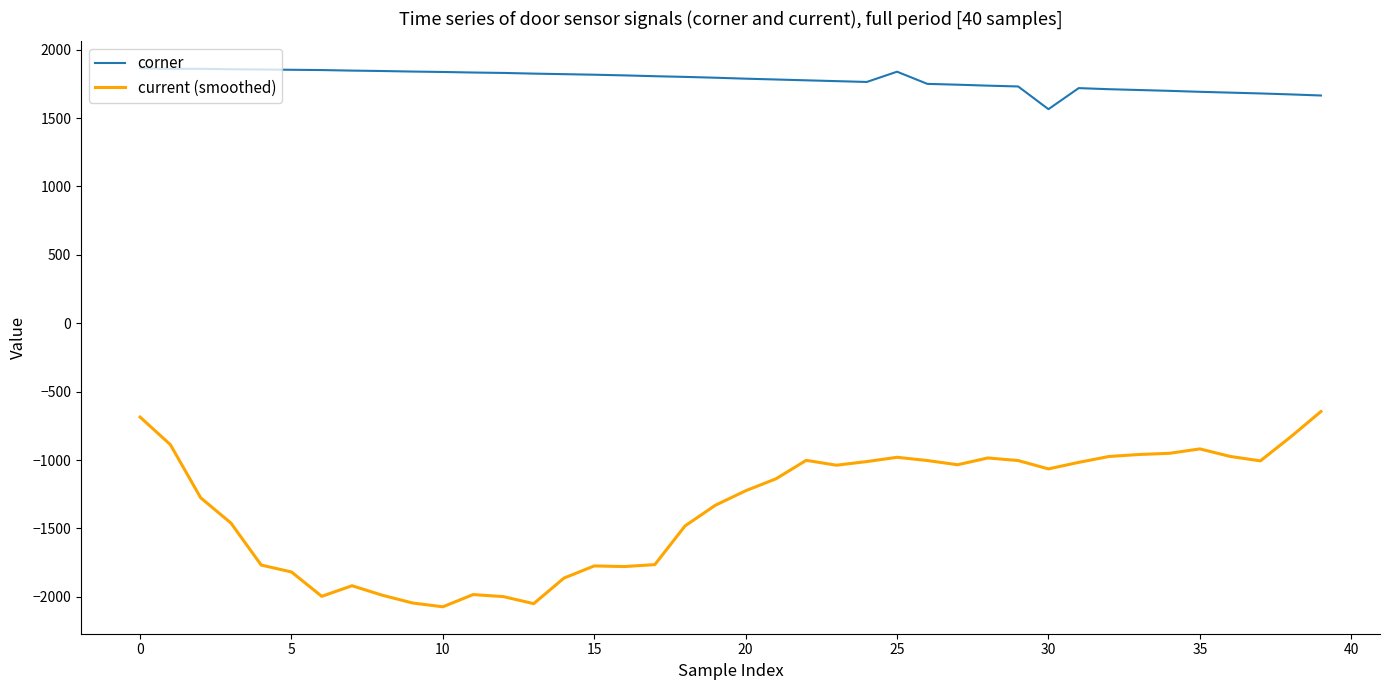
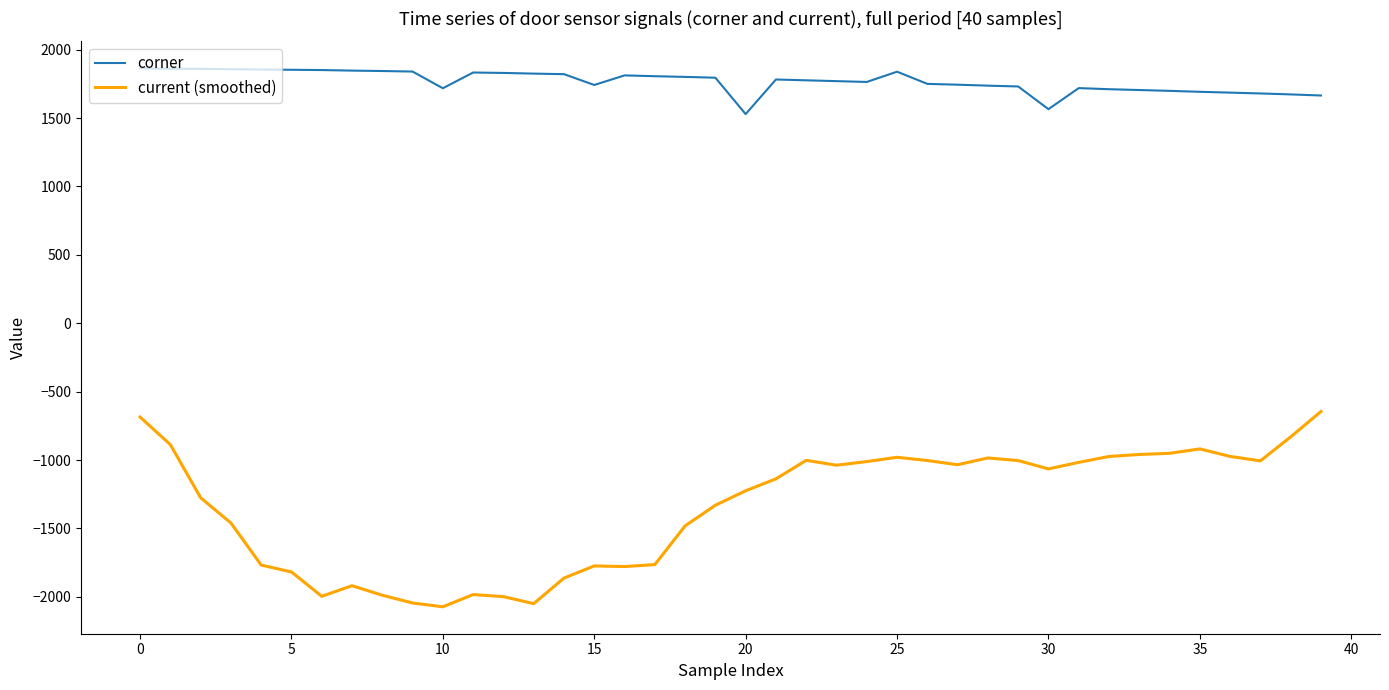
  {
    "corner": {
      "5": 1850,
-     "10": 1840,
-     "15": 1820,
-     "20": 1790,
+     "10": 1720,
+     "15": 1740,
+     "20": 1530,
      "25": 1840,
      "30": 1570,
      "35": 1690
    },
    "current (smoothed)": {
      "0": -690,
      "5": -1820,
      "10": -2070,
      "15": -1770,
      "20": -1220,
      "25": -980,
      "30": -1070,
      "35": -920
    }
  }
